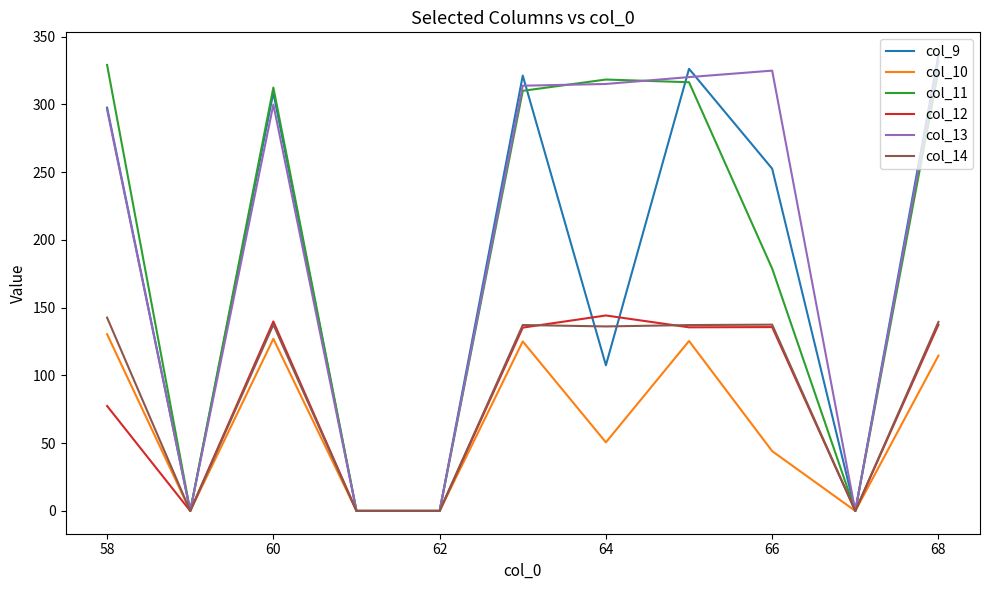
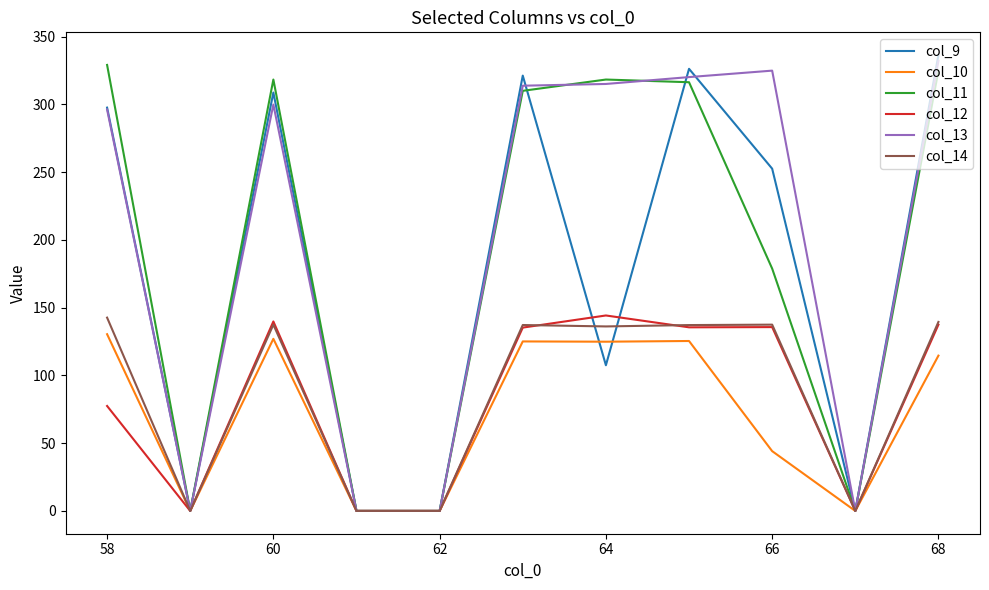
  {
    "col_9": {
      "60": 309,
      "64": 107,
      "66": 253
    },
    "col_10": {
      "58": 130,
      "60": 127,
-     "64": 51,
+     "64": 125,
      "66": 44,
      "68": 115
    },
    "col_11": {
      "58": 329,
-     "60": 312,
+     "60": 318,
      "64": 318,
      "66": 179
    },
    "col_12": {
      "58": 77,
      "60": 140,
      "64": 144,
      "68": 137
    },
    "col_13": {
      "60": 300,
      "64": 315,
      "66": 325
    },
    "col_14": {
      "58": 143,
      "60": 137,
      "64": 136,
      "68": 139
    }
  }
